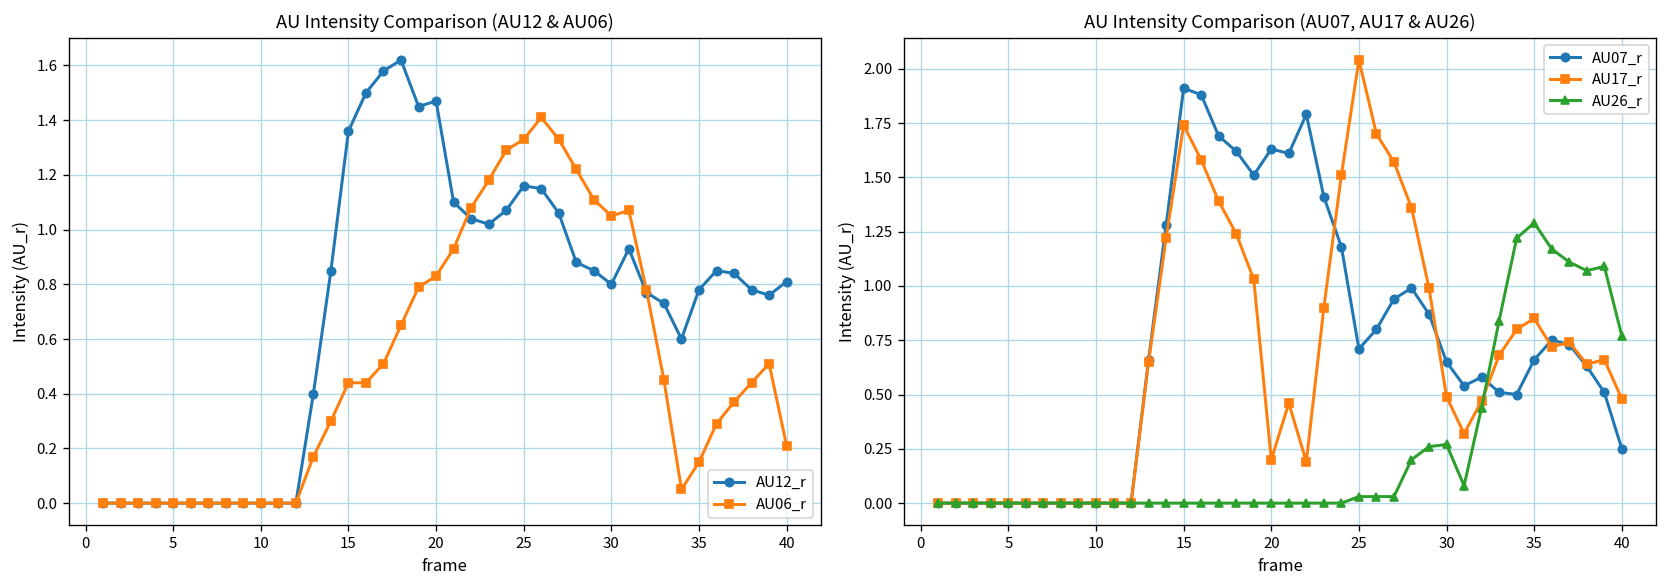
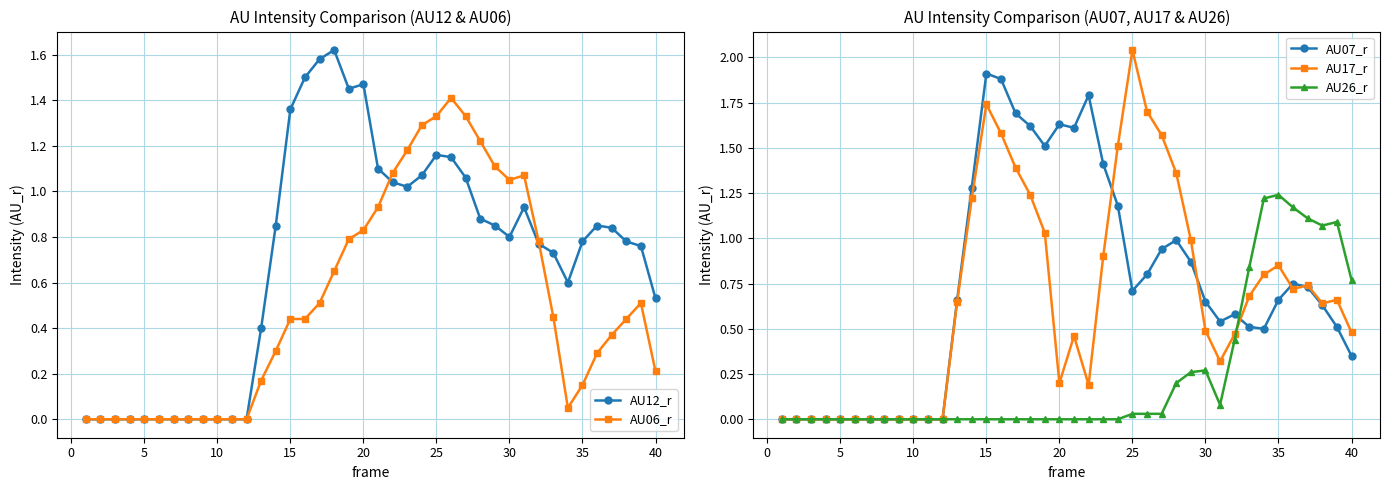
  {
    "AU Intensity Comparison (AU12 & AU06)": {
      "AU12_r": {
        "15": 1.36,
        "20": 1.47,
        "25": 1.16,
        "30": 0.80,
        "35": 0.78,
-       "40": 0.81
+       "40": 0.53
      },
      "AU06_r": {
        "15": 0.44,
        "20": 0.83,
        "25": 1.33,
        "30": 1.05,
        "35": 0.15,
        "40": 0.21
      }
    },
    "AU Intensity Comparison (AU07, AU17 & AU26)": {
      "AU07_r": {
        "15": 1.91,
        "20": 1.63,
        "25": 0.71,
        "30": 0.65,
        "35": 0.66,
-       "40": 0.25
+       "40": 0.35
      },
      "AU17_r": {
        "15": 1.74,
        "20": 0.20,
        "25": 2.04,
        "30": 0.49,
        "35": 0.85,
        "40": 0.48
      },
      "AU26_r": {
        "15": 0.00,
        "20": 0.00,
        "25": 0.03,
        "30": 0.27,
-       "35": 1.29,
+       "35": 1.24,
        "40": 0.77
      }
    }
  }
